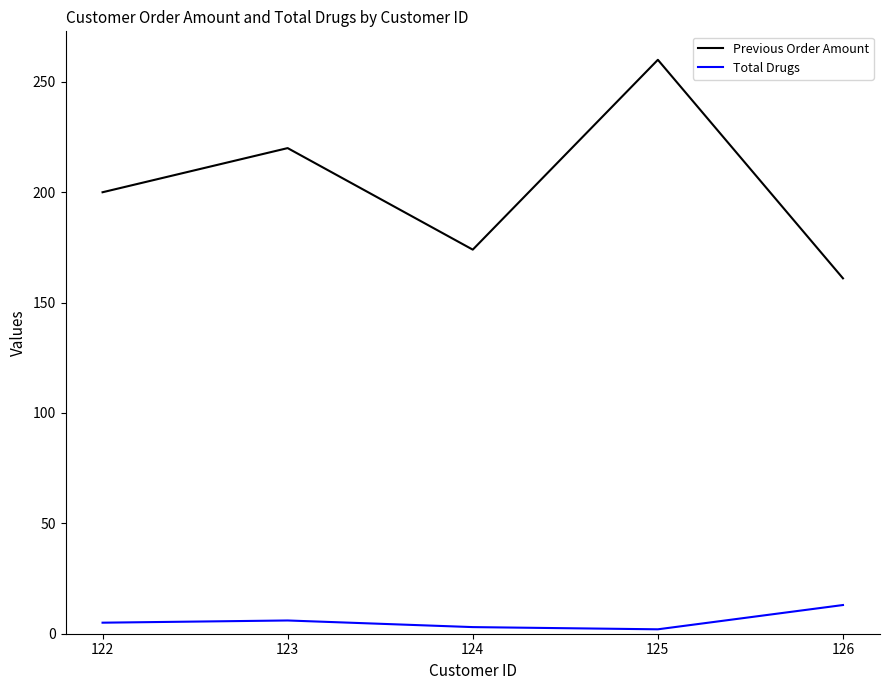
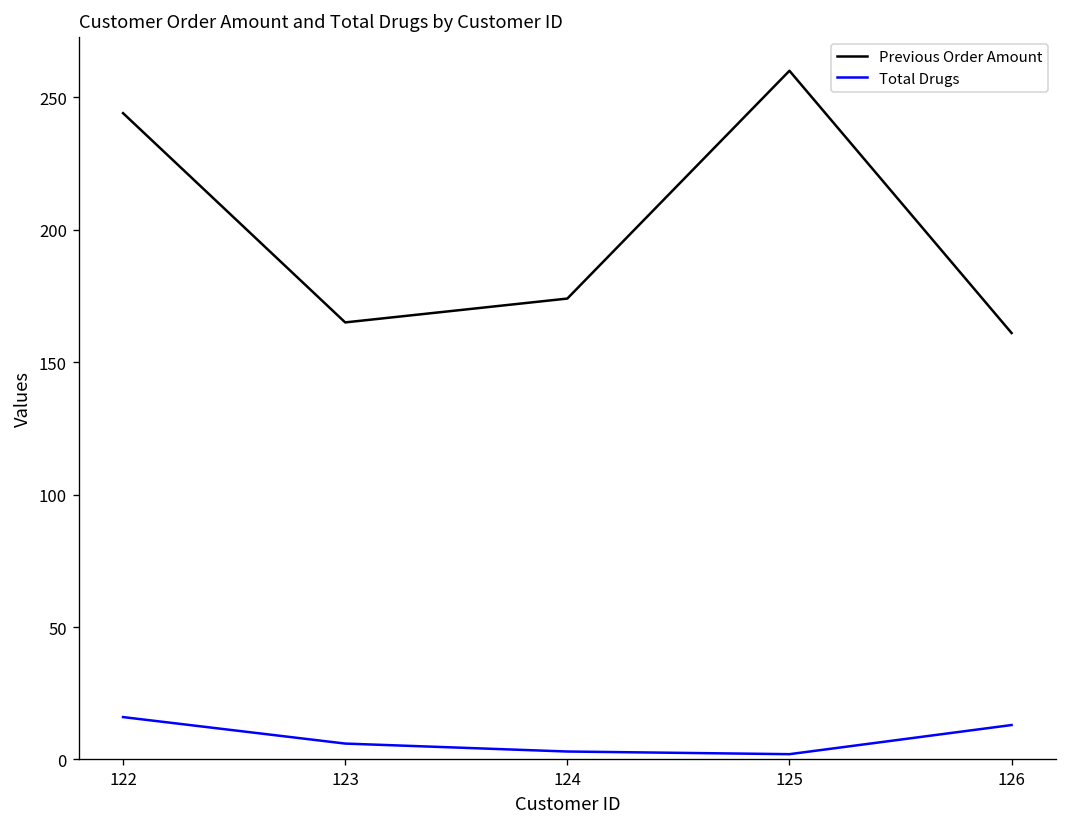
  {
    "Previous Order Amount": {
-     "122": 200,
-     "123": 220,
+     "122": 244,
+     "123": 165,
      "124": 174,
      "125": 260,
      "126": 161
    },
    "Total Drugs": {
-     "122": 5,
+     "122": 16,
      "123": 6,
      "124": 3,
      "125": 2,
      "126": 13
    }
  }
